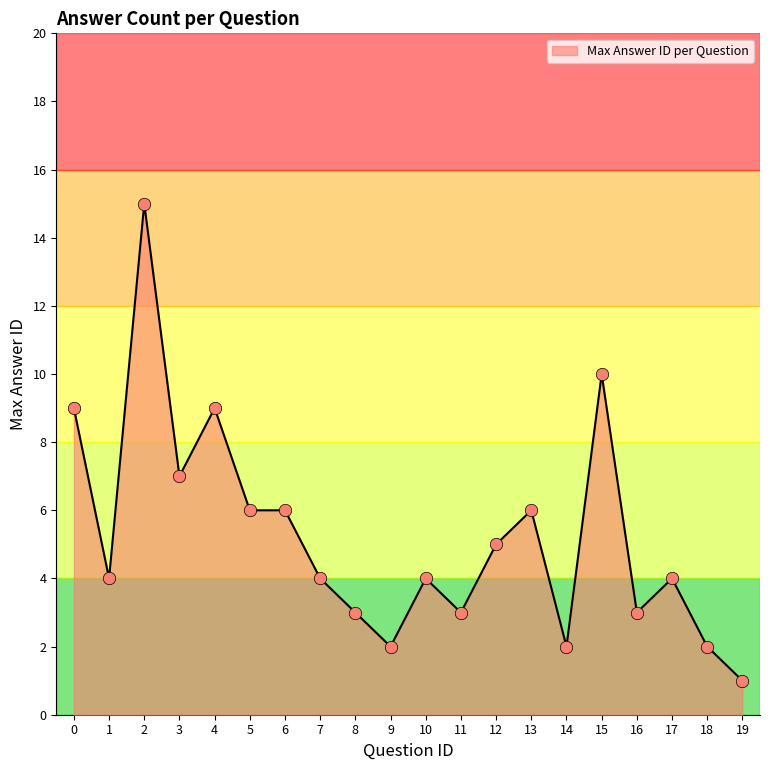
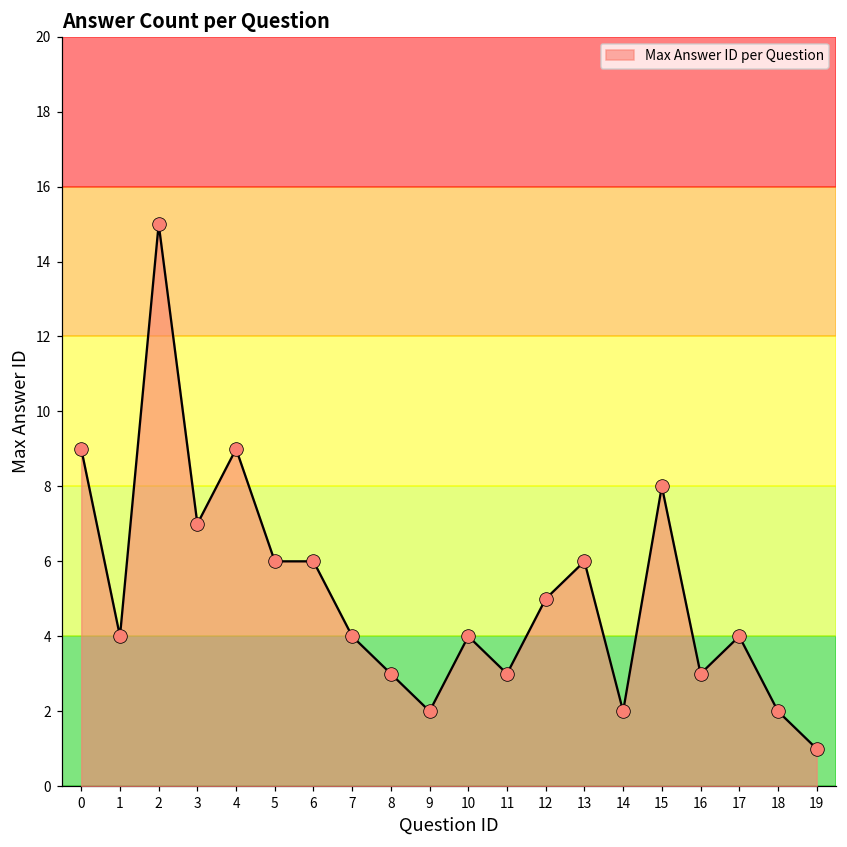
  {
    "0": 9,
    "1": 4,
    "2": 15,
    "3": 7,
    "4": 9,
    "5": 6,
    "6": 6,
    "7": 4,
    "8": 3,
    "9": 2,
    "10": 4,
    "11": 3,
    "12": 5,
    "13": 6,
    "14": 2,
-   "15": 10,
+   "15": 8,
    "16": 3,
    "17": 4,
    "18": 2,
    "19": 1
  }
